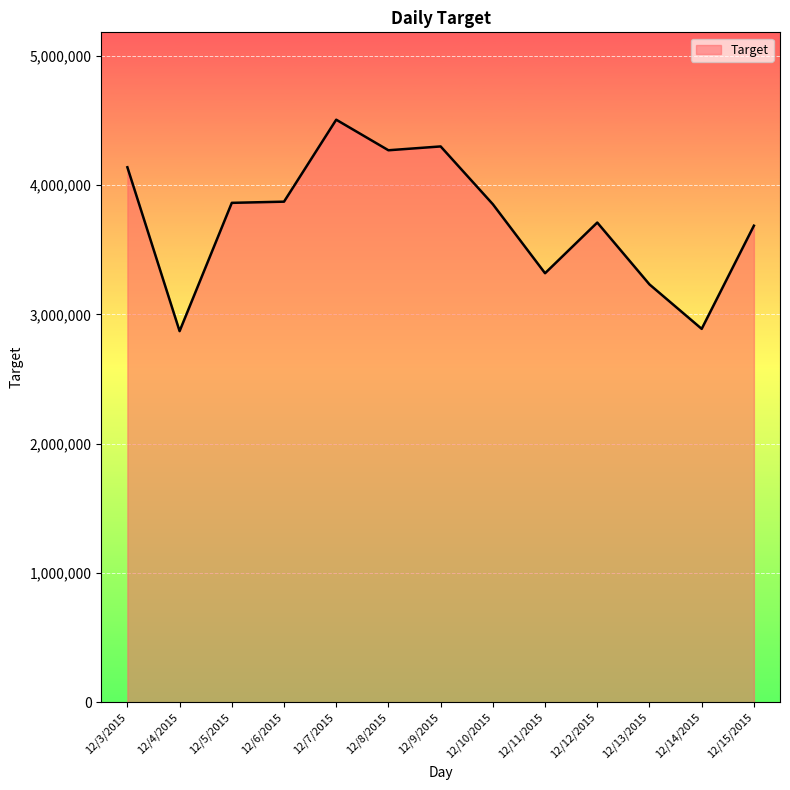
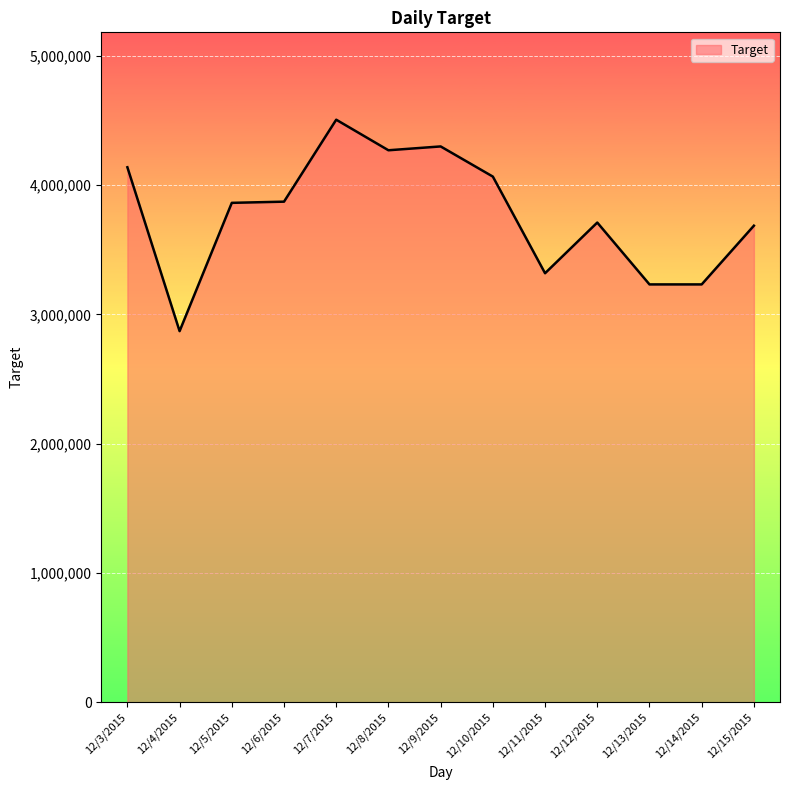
  {
    "12/3/2015": "4,140,000",
    "12/4/2015": "2,870,000",
    "12/5/2015": "3,860,000",
    "12/6/2015": "3,870,000",
    "12/7/2015": "4,510,000",
    "12/8/2015": "4,270,000",
    "12/9/2015": "4,300,000",
-   "12/10/2015": "3,850,000",
+   "12/10/2015": "4,070,000",
    "12/11/2015": "3,320,000",
    "12/12/2015": "3,710,000",
    "12/13/2015": "3,230,000",
-   "12/14/2015": "2,890,000",
+   "12/14/2015": "3,230,000",
    "12/15/2015": "3,690,000"
  }
